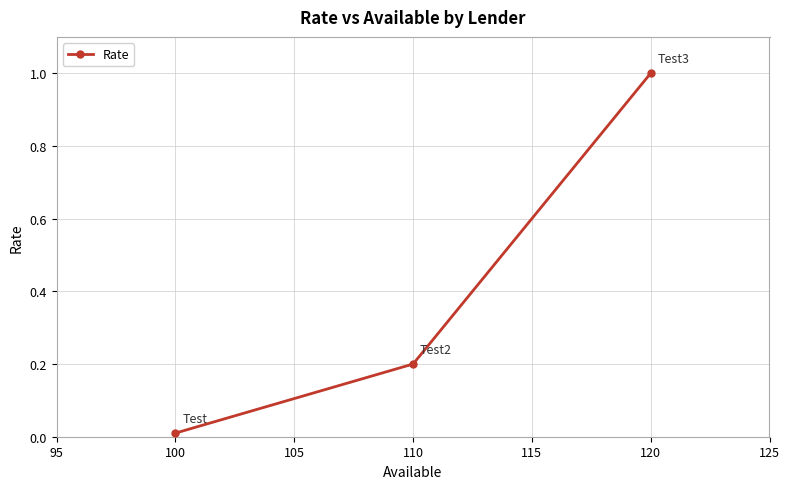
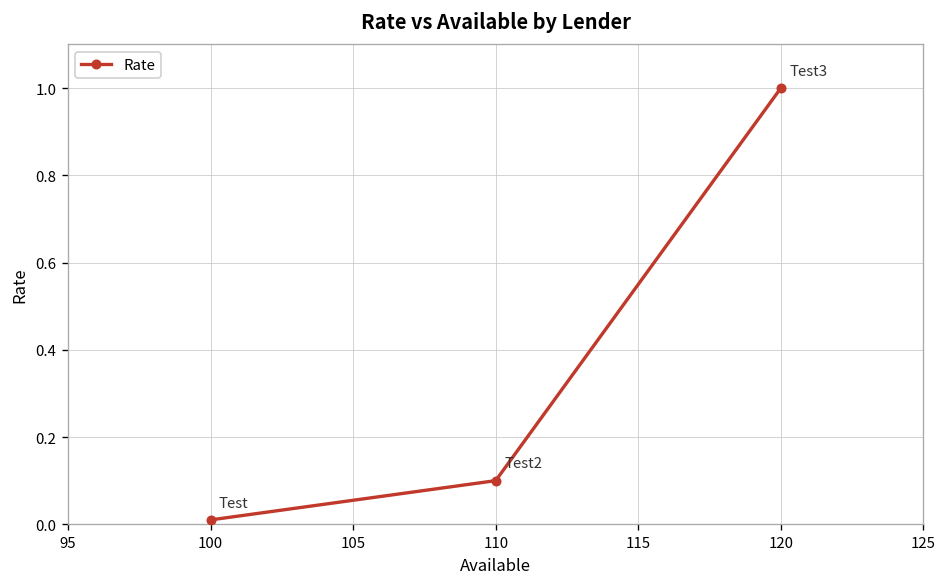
  {
    "100": 0.01,
-   "110": 0.2,
+   "110": 0.1,
    "120": 1.0
  }
